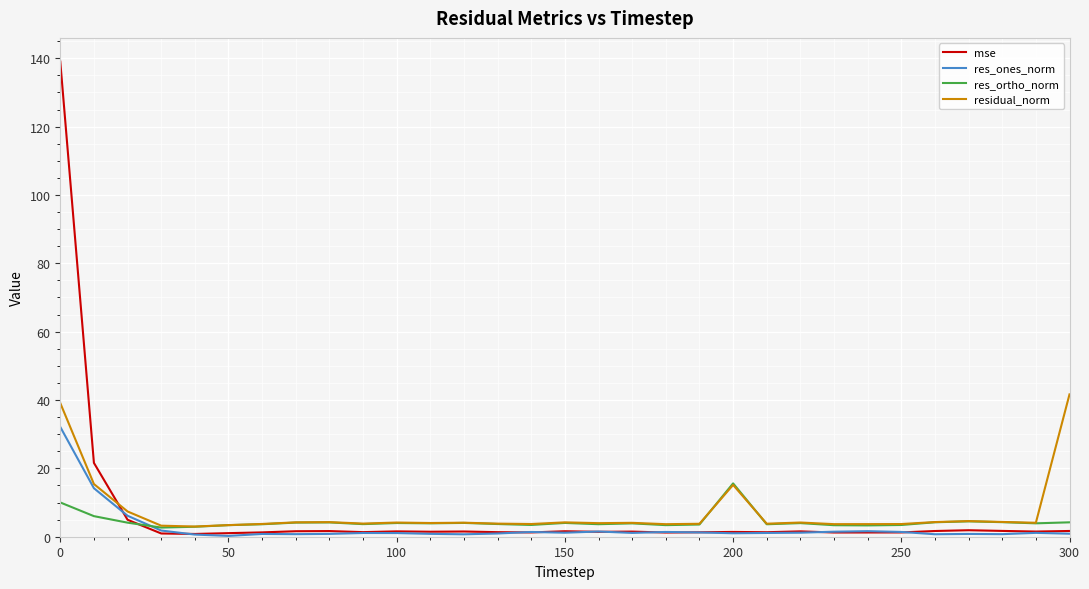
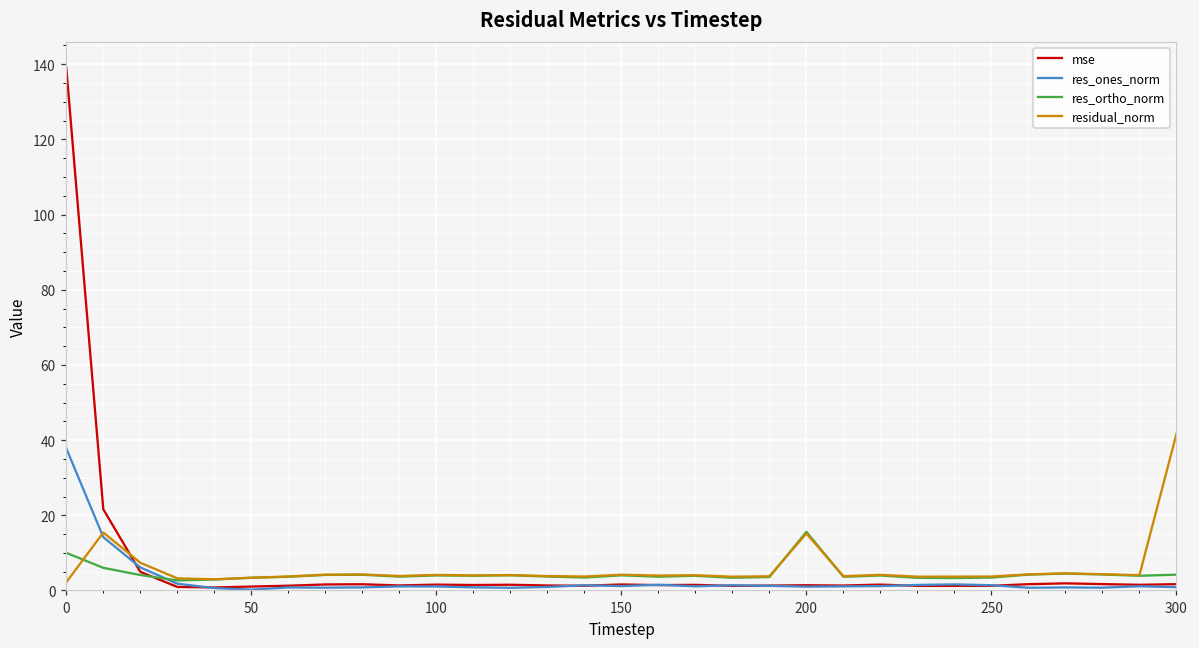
  {
    "mse": {
      "0": 139,
      "50": 1,
      "300": 2
    },
    "res_ones_norm": {
-     "0": 32,
+     "0": 38,
      "50": 0,
      "300": 1
    },
    "res_ortho_norm": {
      "0": 10,
      "300": 4
    },
    "residual_norm": {
-     "0": 39,
+     "0": 2,
      "300": 42
    }
  }
